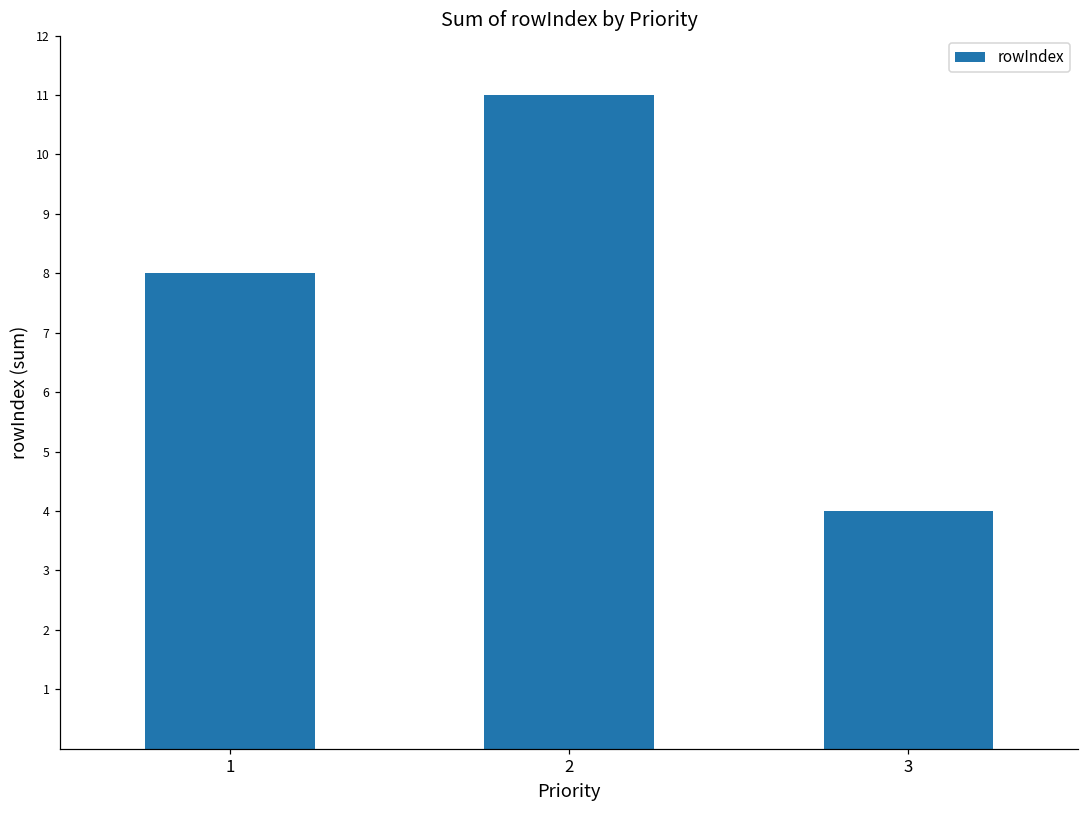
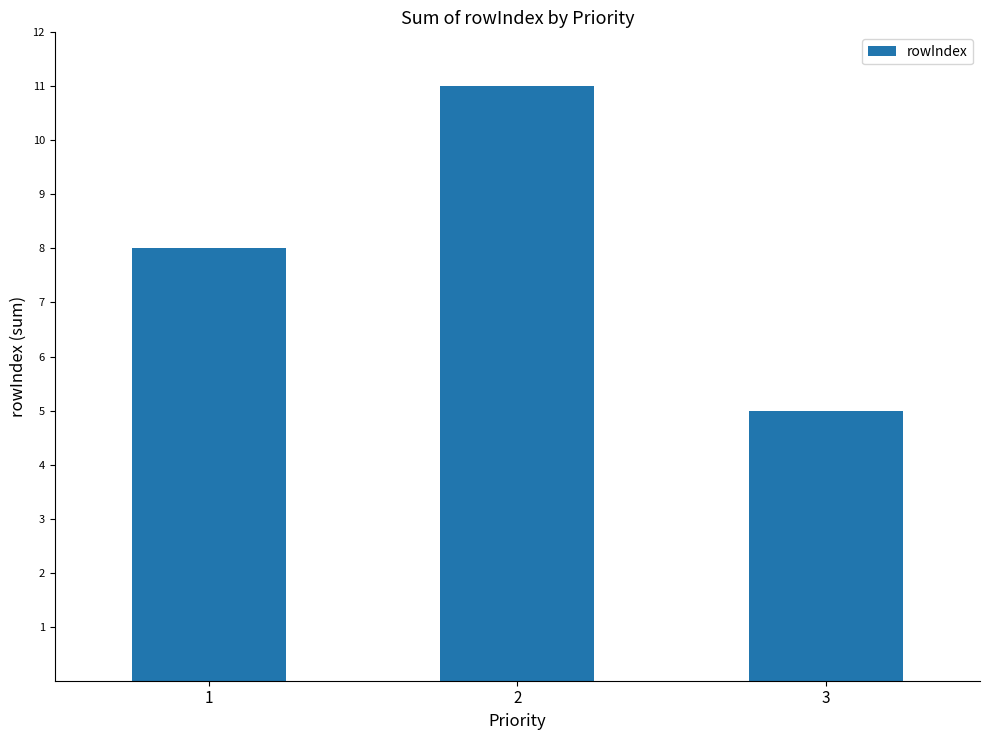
  {
    "1": 8,
    "2": 11,
-   "3": 4
+   "3": 5
  }
